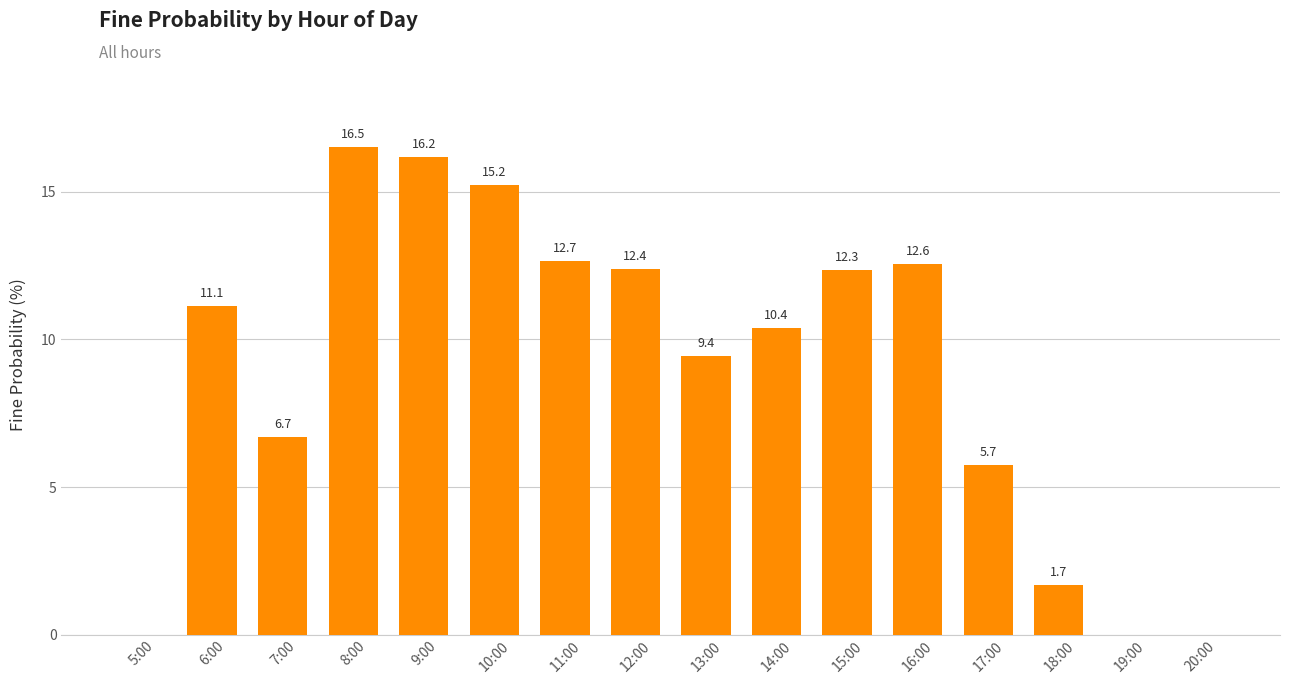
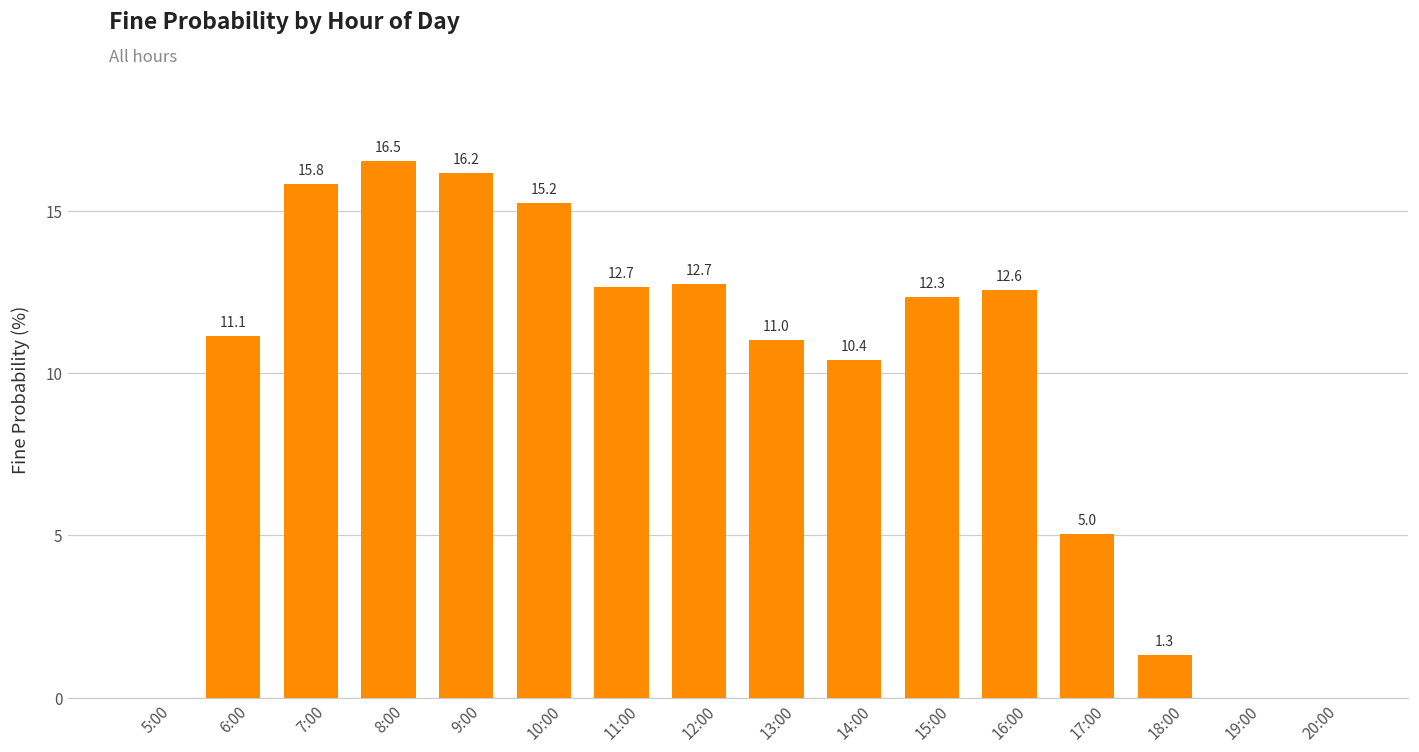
  {
    "6:00": 11.1,
-   "7:00": 6.7,
+   "7:00": 15.8,
    "8:00": 16.5,
    "9:00": 16.2,
    "10:00": 15.2,
    "11:00": 12.7,
-   "12:00": 12.4,
-   "13:00": 9.4,
+   "12:00": 12.7,
+   "13:00": 11.0,
    "14:00": 10.4,
    "15:00": 12.3,
    "16:00": 12.6,
-   "17:00": 5.7,
-   "18:00": 1.7
+   "17:00": 5.0,
+   "18:00": 1.3
  }
